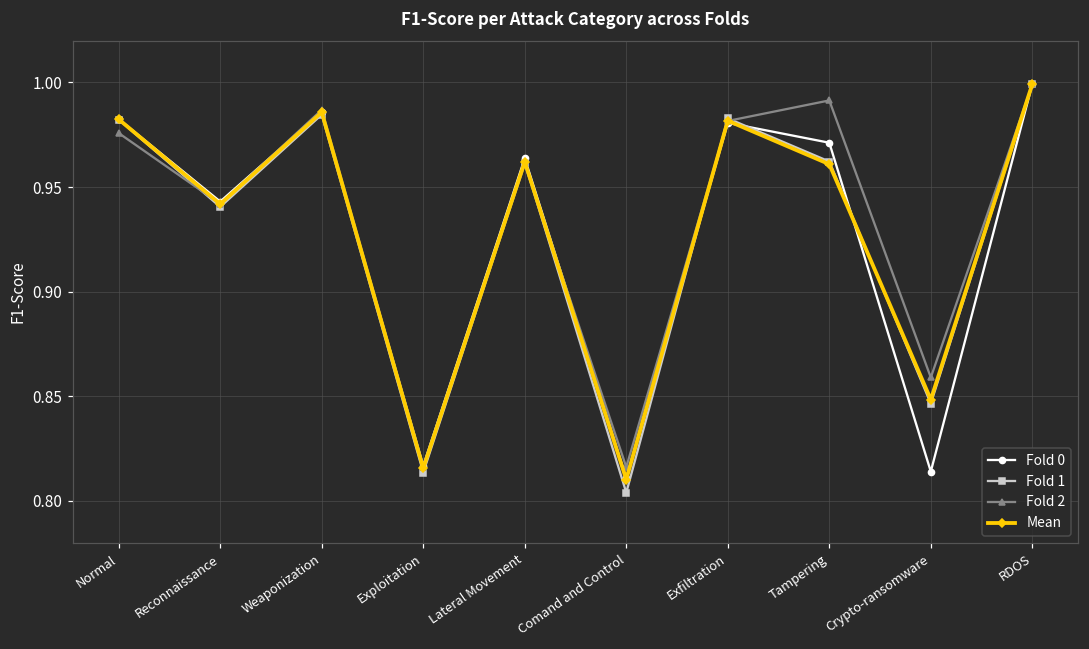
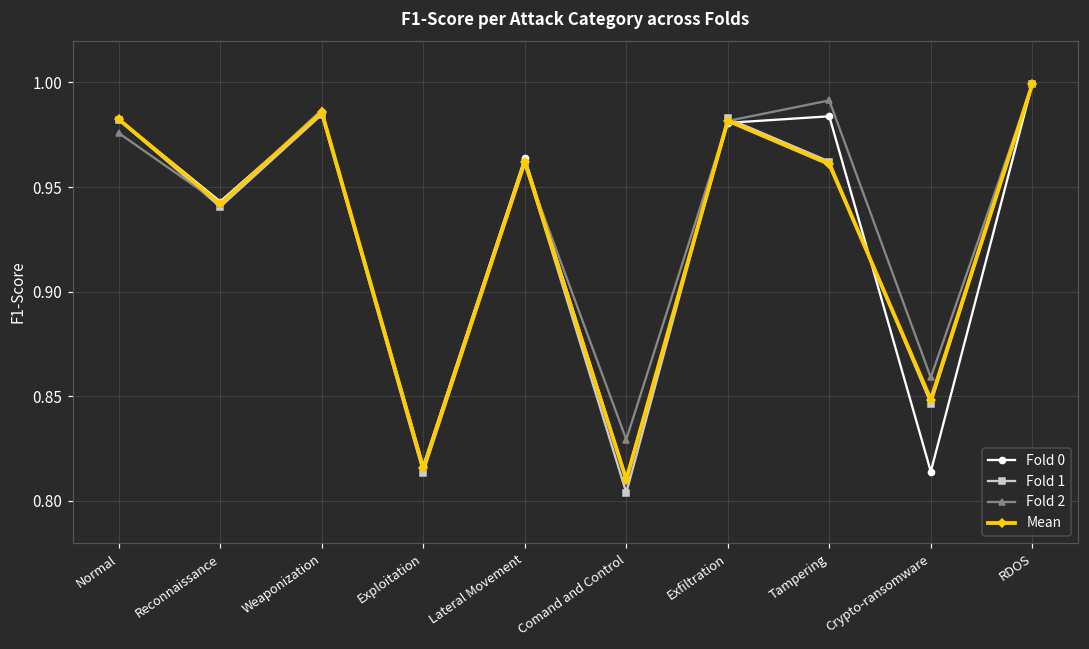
  {
    "Fold 0": {
      "Lateral Movement": 0.964,
-     "Tampering": 0.971,
+     "Tampering": 0.984,
      "Crypto-ransomware": 0.814
    },
    "Fold 1": {
      "Exploitation": 0.814,
      "Comand and Control": 0.804,
      "Crypto-ransomware": 0.847
    },
    "Fold 2": {
      "Normal": 0.976,
-     "Comand and Control": 0.816,
+     "Comand and Control": 0.829,
      "Tampering": 0.991,
      "Crypto-ransomware": 0.859
    },
    "Mean": {
      "Crypto-ransomware": 0.848
    }
  }
